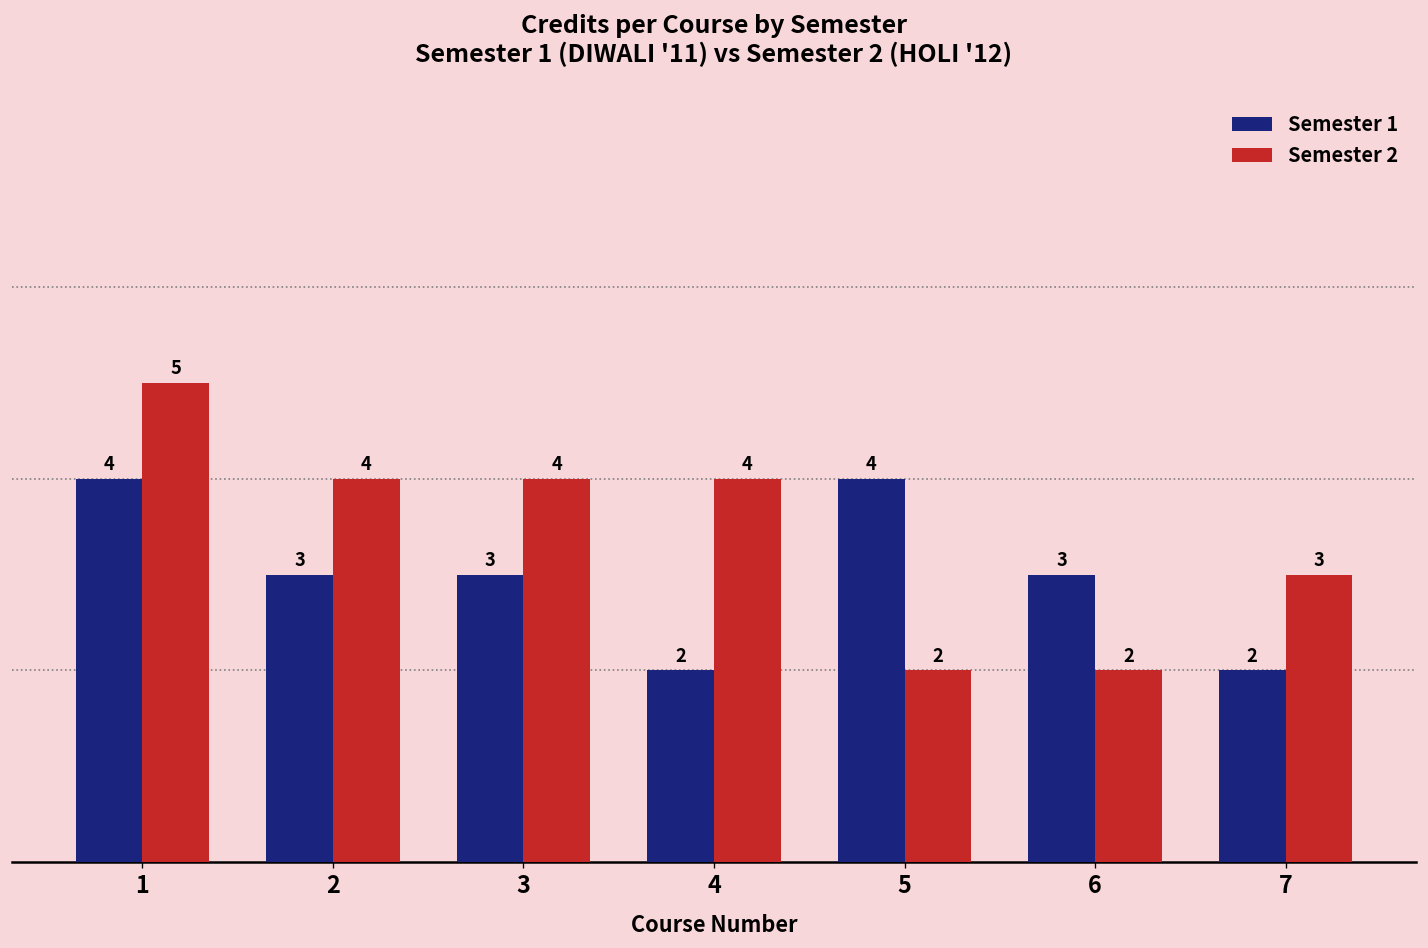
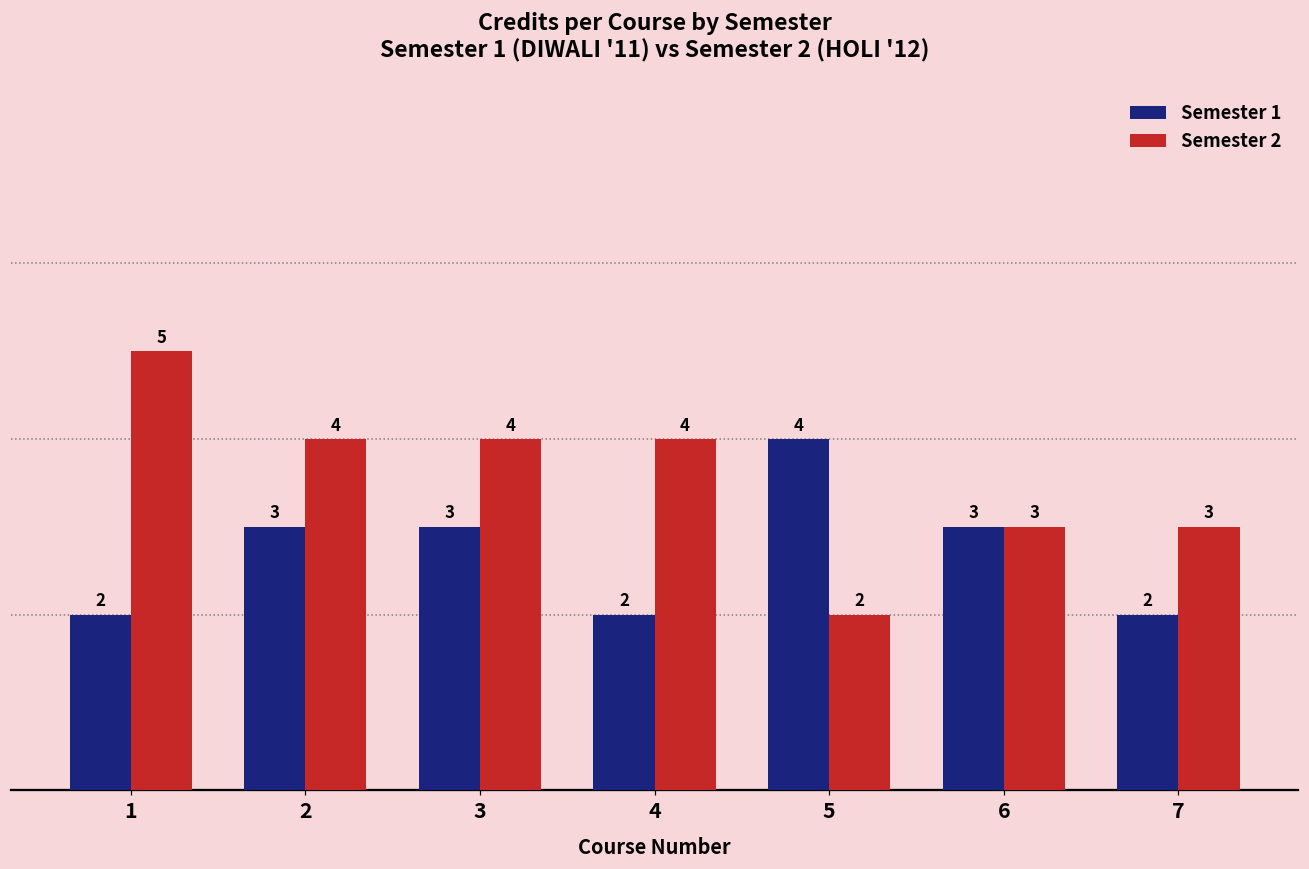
  {
    "Semester 1": {
-     "1": 4,
+     "1": 2,
      "2": 3,
      "3": 3,
      "4": 2,
      "5": 4,
      "6": 3,
      "7": 2
    },
    "Semester 2": {
      "1": 5,
      "2": 4,
      "3": 4,
      "4": 4,
      "5": 2,
-     "6": 2,
+     "6": 3,
      "7": 3
    }
  }
